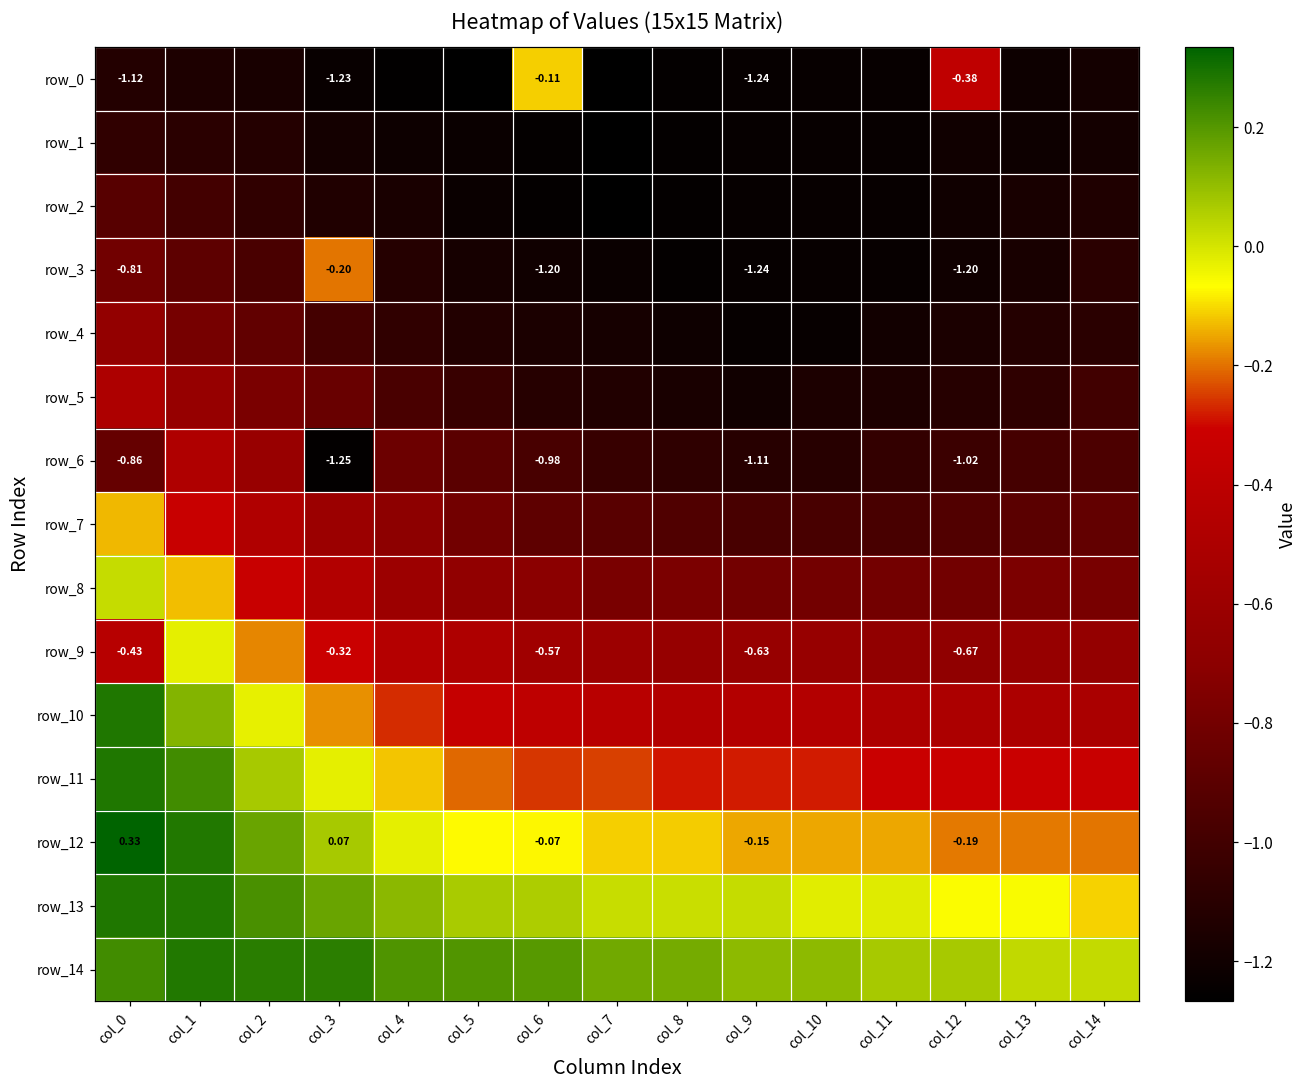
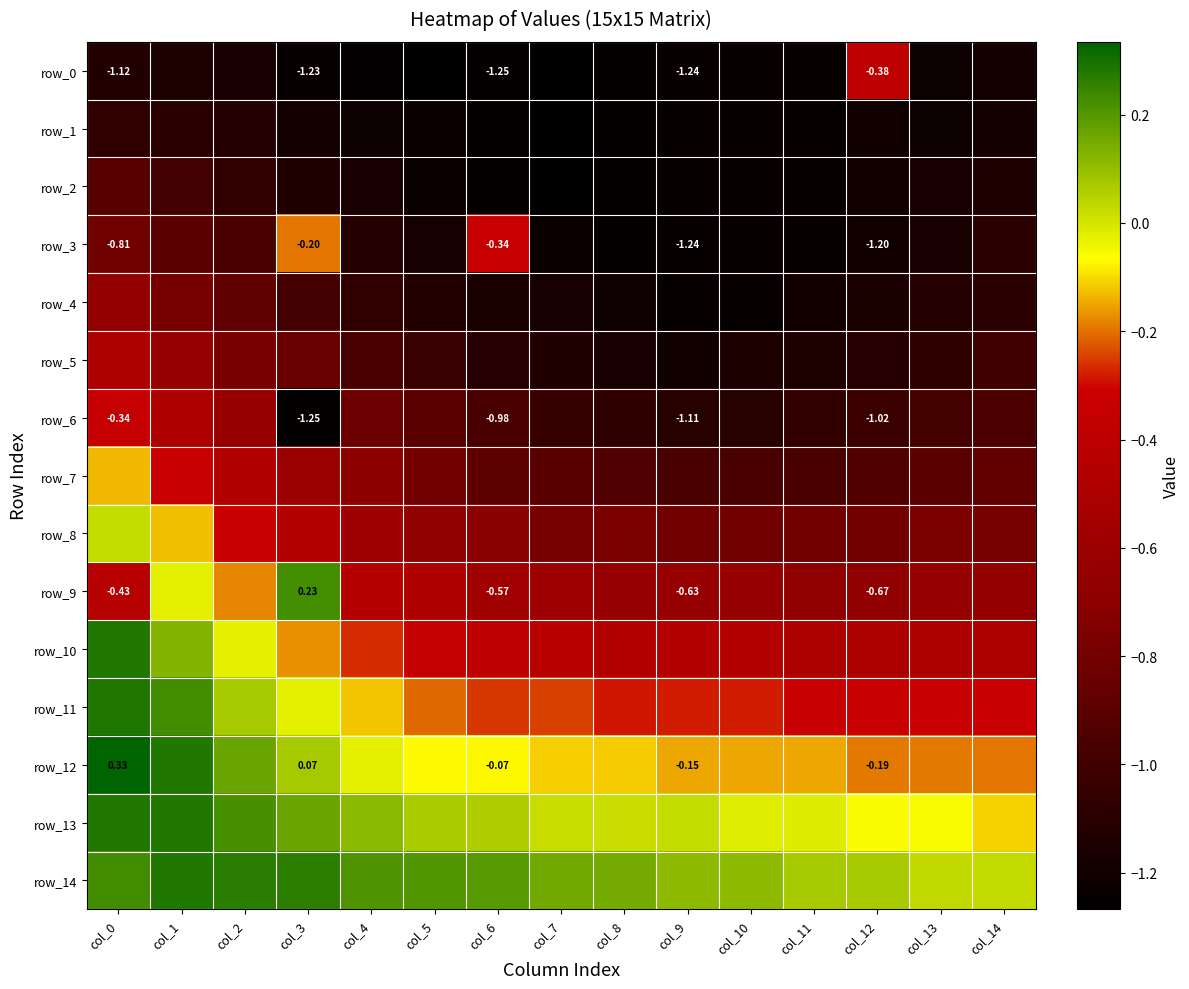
  {
    "row_0": {
      "col_0": -1.12,
      "col_3": -1.23,
-     "col_6": -0.11,
+     "col_6": -1.25,
      "col_9": -1.24,
      "col_12": -0.38
    },
    "row_3": {
      "col_0": -0.81,
      "col_3": -0.20,
-     "col_6": -1.20,
+     "col_6": -0.34,
      "col_9": -1.24,
      "col_12": -1.20
    },
    "row_6": {
-     "col_0": -0.86,
+     "col_0": -0.34,
      "col_3": -1.25,
      "col_6": -0.98,
      "col_9": -1.11,
      "col_12": -1.02
    },
    "row_9": {
      "col_0": -0.43,
-     "col_3": -0.32,
+     "col_3": 0.23,
      "col_6": -0.57,
      "col_9": -0.63,
      "col_12": -0.67
    },
    "row_12": {
      "col_0": 0.33,
      "col_3": 0.07,
      "col_6": -0.07,
      "col_9": -0.15,
      "col_12": -0.19
    }
  }
